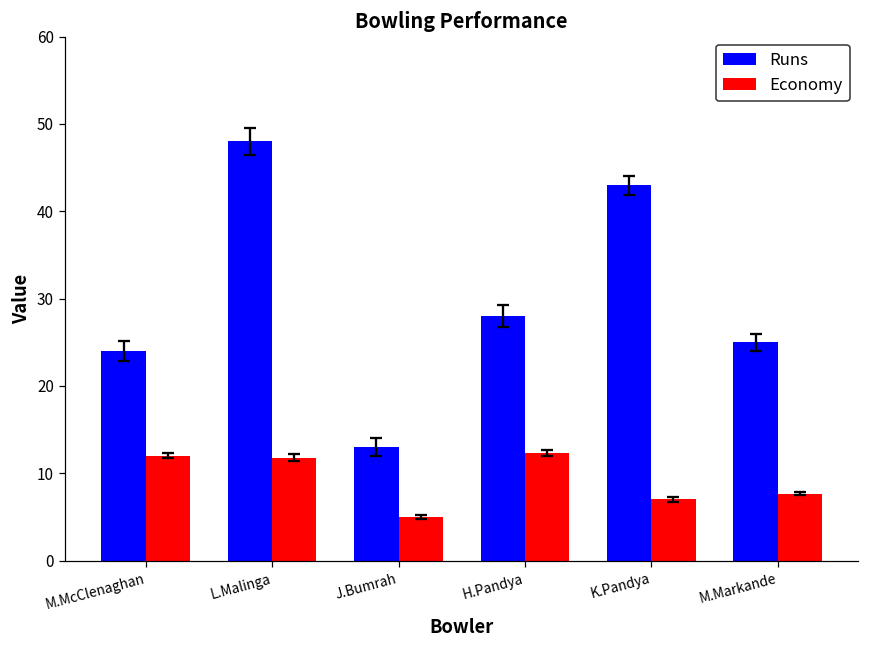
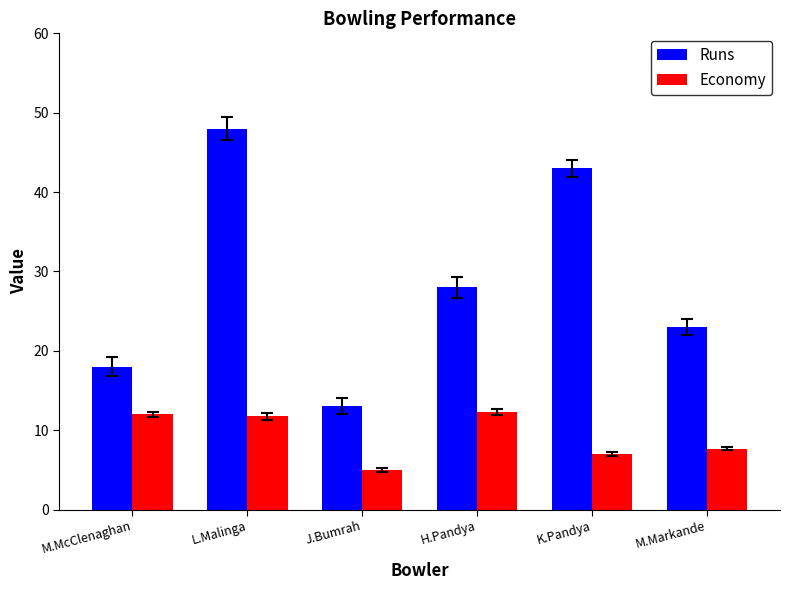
  {
    "Runs": {
-     "M.McClenaghan": 24,
+     "M.McClenaghan": 18,
      "L.Malinga": 48,
      "J.Bumrah": 13,
      "H.Pandya": 28,
      "K.Pandya": 43,
-     "M.Markande": 25
+     "M.Markande": 23
    },
    "Economy": {
      "M.McClenaghan": 12,
      "L.Malinga": 12,
      "J.Bumrah": 5,
      "H.Pandya": 12,
      "K.Pandya": 7,
      "M.Markande": 8
    }
  }
